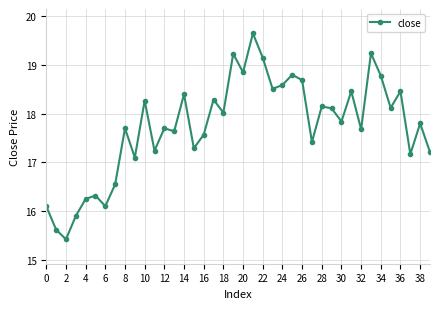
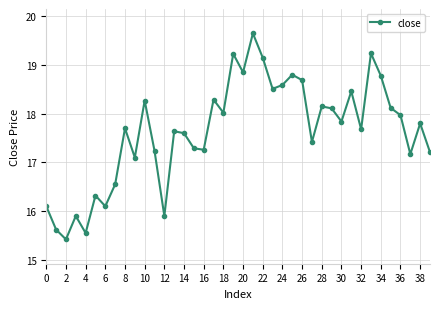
  {
    "0": 16.1,
    "2": 15.4,
-   "4": 16.3,
+   "4": 15.6,
    "6": 16.1,
    "8": 17.7,
    "10": 18.3,
-   "12": 17.7,
-   "14": 18.4,
-   "16": 17.6,
+   "12": 15.9,
+   "14": 17.6,
+   "16": 17.3,
    "18": 18.0,
    "20": 18.9,
    "22": 19.2,
    "24": 18.6,
    "26": 18.7,
    "28": 18.2,
    "30": 17.8,
    "32": 17.7,
    "34": 18.8,
-   "36": 18.5,
+   "36": 18.0,
    "38": 17.8
  }
